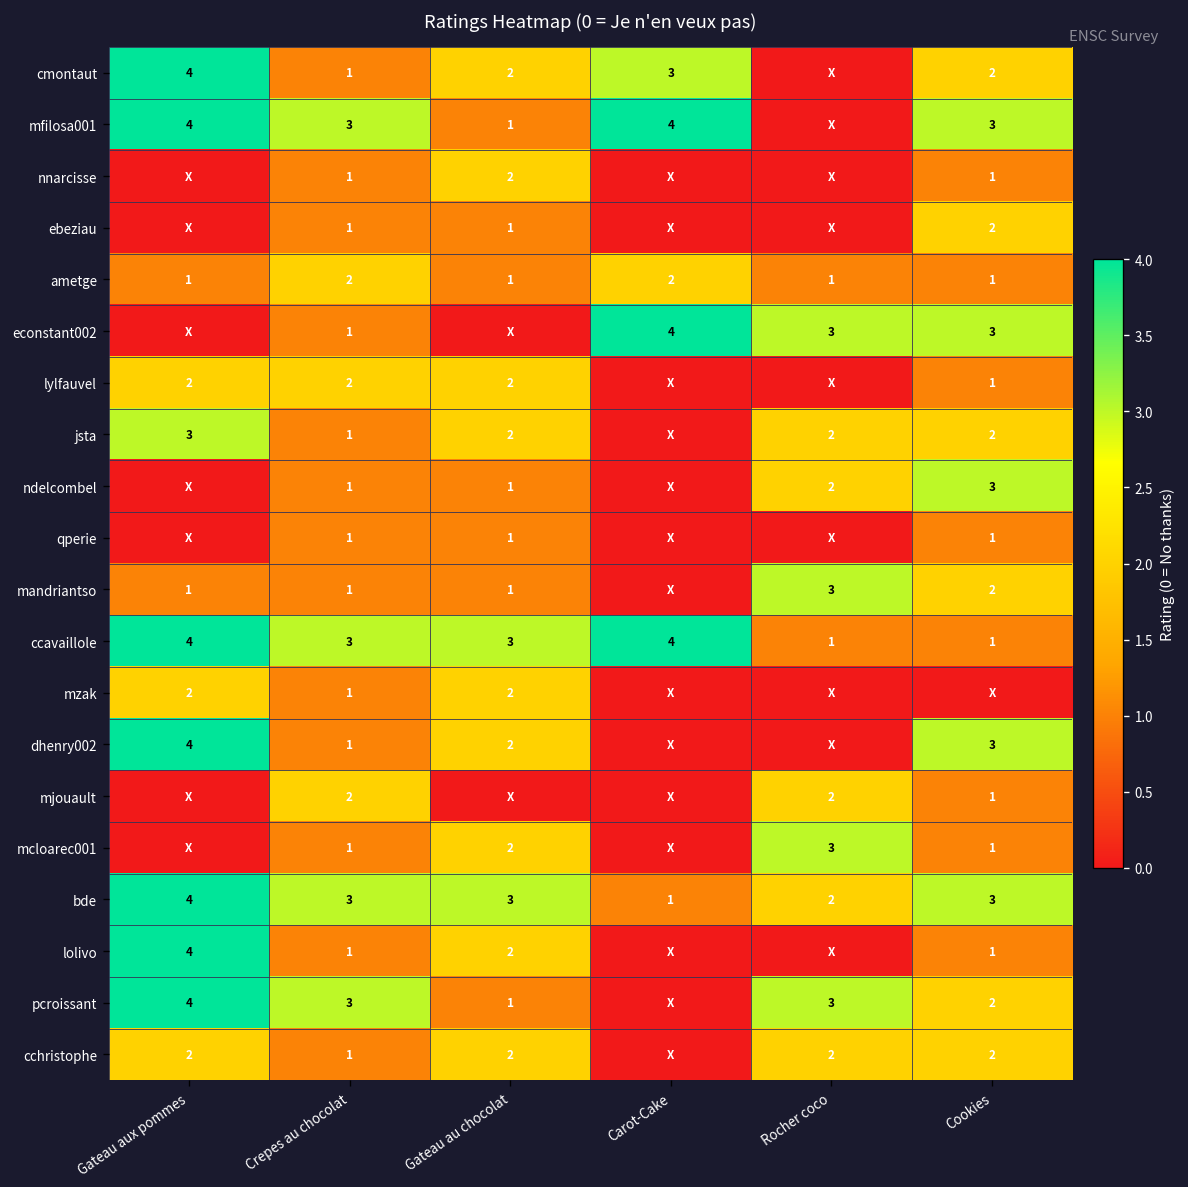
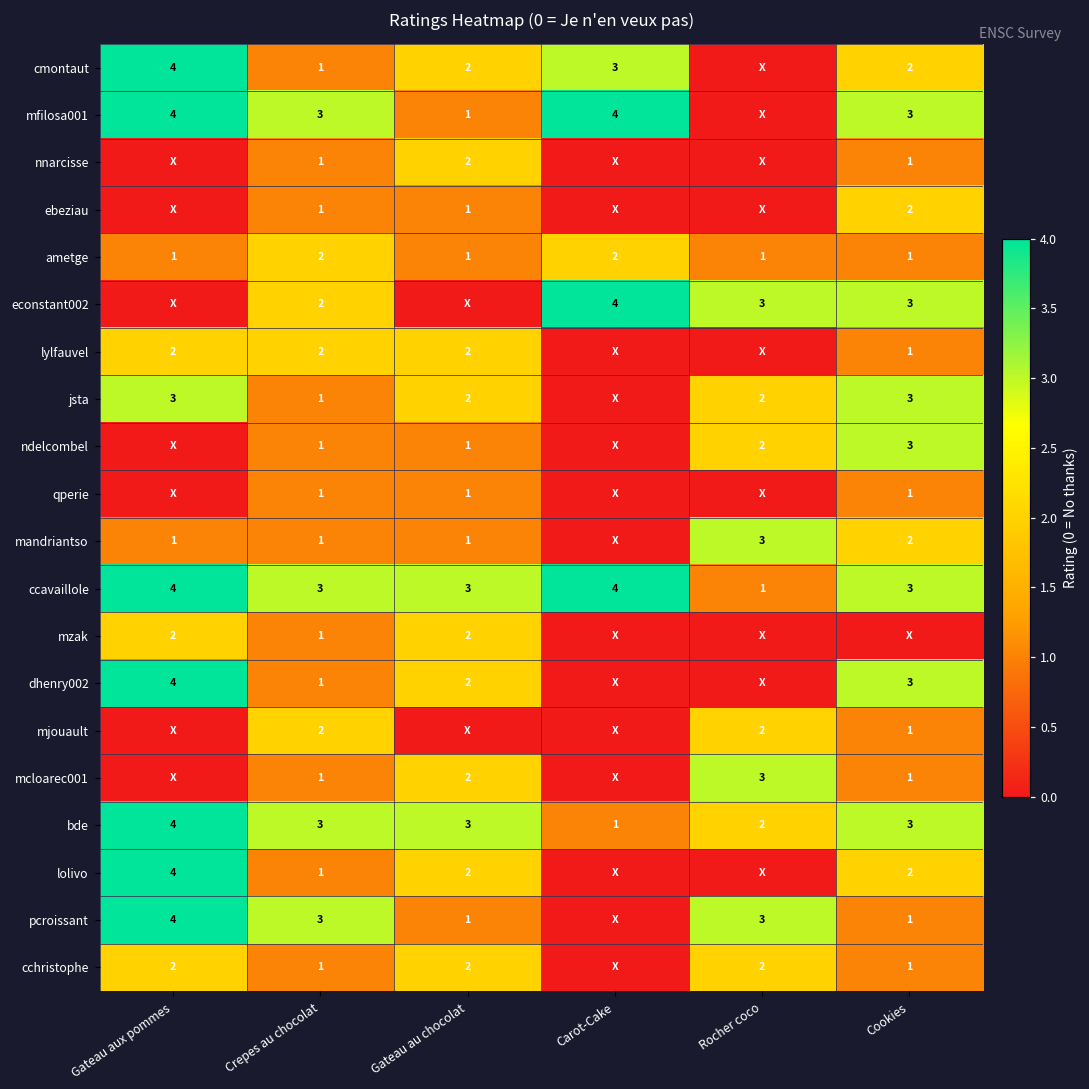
  {
    "cmontaut": {
      "Gateau aux pommes": 4,
      "Crepes au chocolat": 1,
      "Gateau au chocolat": 2,
      "Carot-Cake": 3,
      "Cookies": 2
    },
    "mfilosa001": {
      "Gateau aux pommes": 4,
      "Crepes au chocolat": 3,
      "Gateau au chocolat": 1,
      "Carot-Cake": 4,
      "Cookies": 3
    },
    "nnarcisse": {
      "Crepes au chocolat": 1,
      "Gateau au chocolat": 2,
      "Cookies": 1
    },
    "ebeziau": {
      "Crepes au chocolat": 1,
      "Gateau au chocolat": 1,
      "Cookies": 2
    },
    "ametge": {
      "Gateau aux pommes": 1,
      "Crepes au chocolat": 2,
      "Gateau au chocolat": 1,
      "Carot-Cake": 2,
      "Rocher coco": 1,
      "Cookies": 1
    },
    "econstant002": {
-     "Crepes au chocolat": 1,
+     "Crepes au chocolat": 2,
      "Carot-Cake": 4,
      "Rocher coco": 3,
      "Cookies": 3
    },
    "lylfauvel": {
      "Gateau aux pommes": 2,
      "Crepes au chocolat": 2,
      "Gateau au chocolat": 2,
      "Cookies": 1
    },
    "jsta": {
      "Gateau aux pommes": 3,
      "Crepes au chocolat": 1,
      "Gateau au chocolat": 2,
      "Rocher coco": 2,
-     "Cookies": 2
+     "Cookies": 3
    },
    "ndelcombel": {
      "Crepes au chocolat": 1,
      "Gateau au chocolat": 1,
      "Rocher coco": 2,
      "Cookies": 3
    },
    "qperie": {
      "Crepes au chocolat": 1,
      "Gateau au chocolat": 1,
      "Cookies": 1
    },
    "mandriantso": {
      "Gateau aux pommes": 1,
      "Crepes au chocolat": 1,
      "Gateau au chocolat": 1,
      "Rocher coco": 3,
      "Cookies": 2
    },
    "ccavaillole": {
      "Gateau aux pommes": 4,
      "Crepes au chocolat": 3,
      "Gateau au chocolat": 3,
      "Carot-Cake": 4,
      "Rocher coco": 1,
-     "Cookies": 1
+     "Cookies": 3
    },
    "mzak": {
      "Gateau aux pommes": 2,
      "Crepes au chocolat": 1,
      "Gateau au chocolat": 2
    },
    "dhenry002": {
      "Gateau aux pommes": 4,
      "Crepes au chocolat": 1,
      "Gateau au chocolat": 2,
      "Cookies": 3
    },
    "mjouault": {
      "Crepes au chocolat": 2,
      "Rocher coco": 2,
      "Cookies": 1
    },
    "mcloarec001": {
      "Crepes au chocolat": 1,
      "Gateau au chocolat": 2,
      "Rocher coco": 3,
      "Cookies": 1
    },
    "bde": {
      "Gateau aux pommes": 4,
      "Crepes au chocolat": 3,
      "Gateau au chocolat": 3,
      "Carot-Cake": 1,
      "Rocher coco": 2,
      "Cookies": 3
    },
    "lolivo": {
      "Gateau aux pommes": 4,
      "Crepes au chocolat": 1,
      "Gateau au chocolat": 2,
-     "Cookies": 1
+     "Cookies": 2
    },
    "pcroissant": {
      "Gateau aux pommes": 4,
      "Crepes au chocolat": 3,
      "Gateau au chocolat": 1,
      "Rocher coco": 3,
-     "Cookies": 2
+     "Cookies": 1
    },
    "cchristophe": {
      "Gateau aux pommes": 2,
      "Crepes au chocolat": 1,
      "Gateau au chocolat": 2,
      "Rocher coco": 2,
-     "Cookies": 2
+     "Cookies": 1
    }
  }
